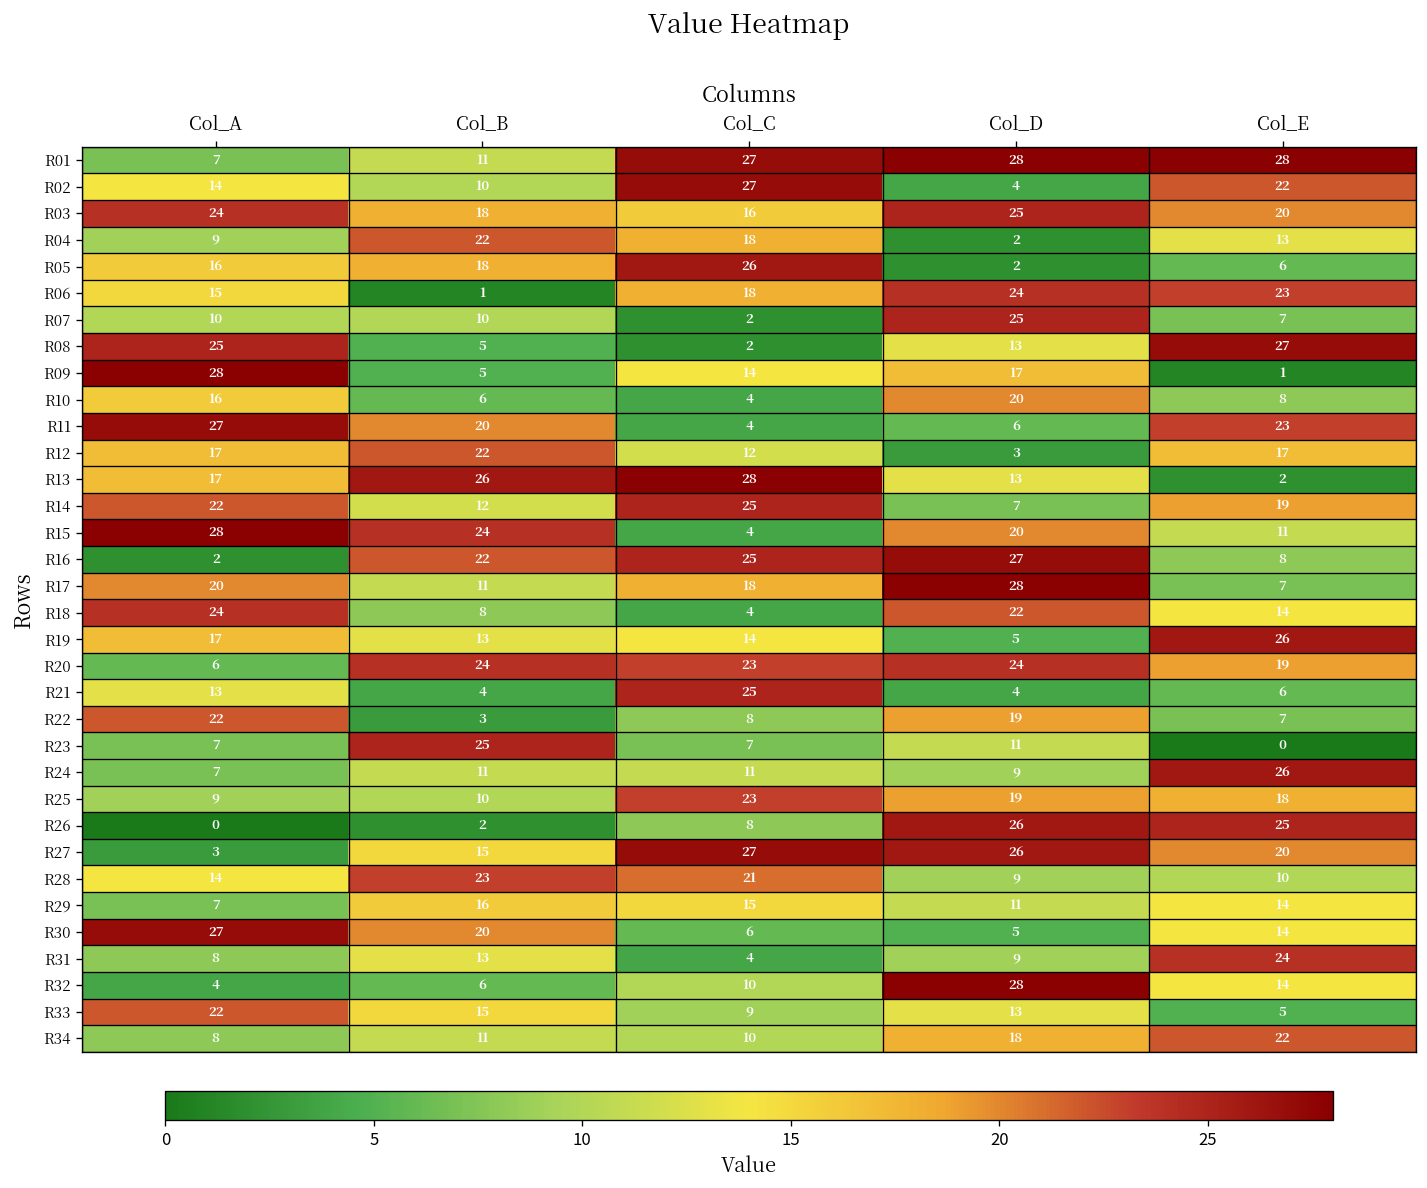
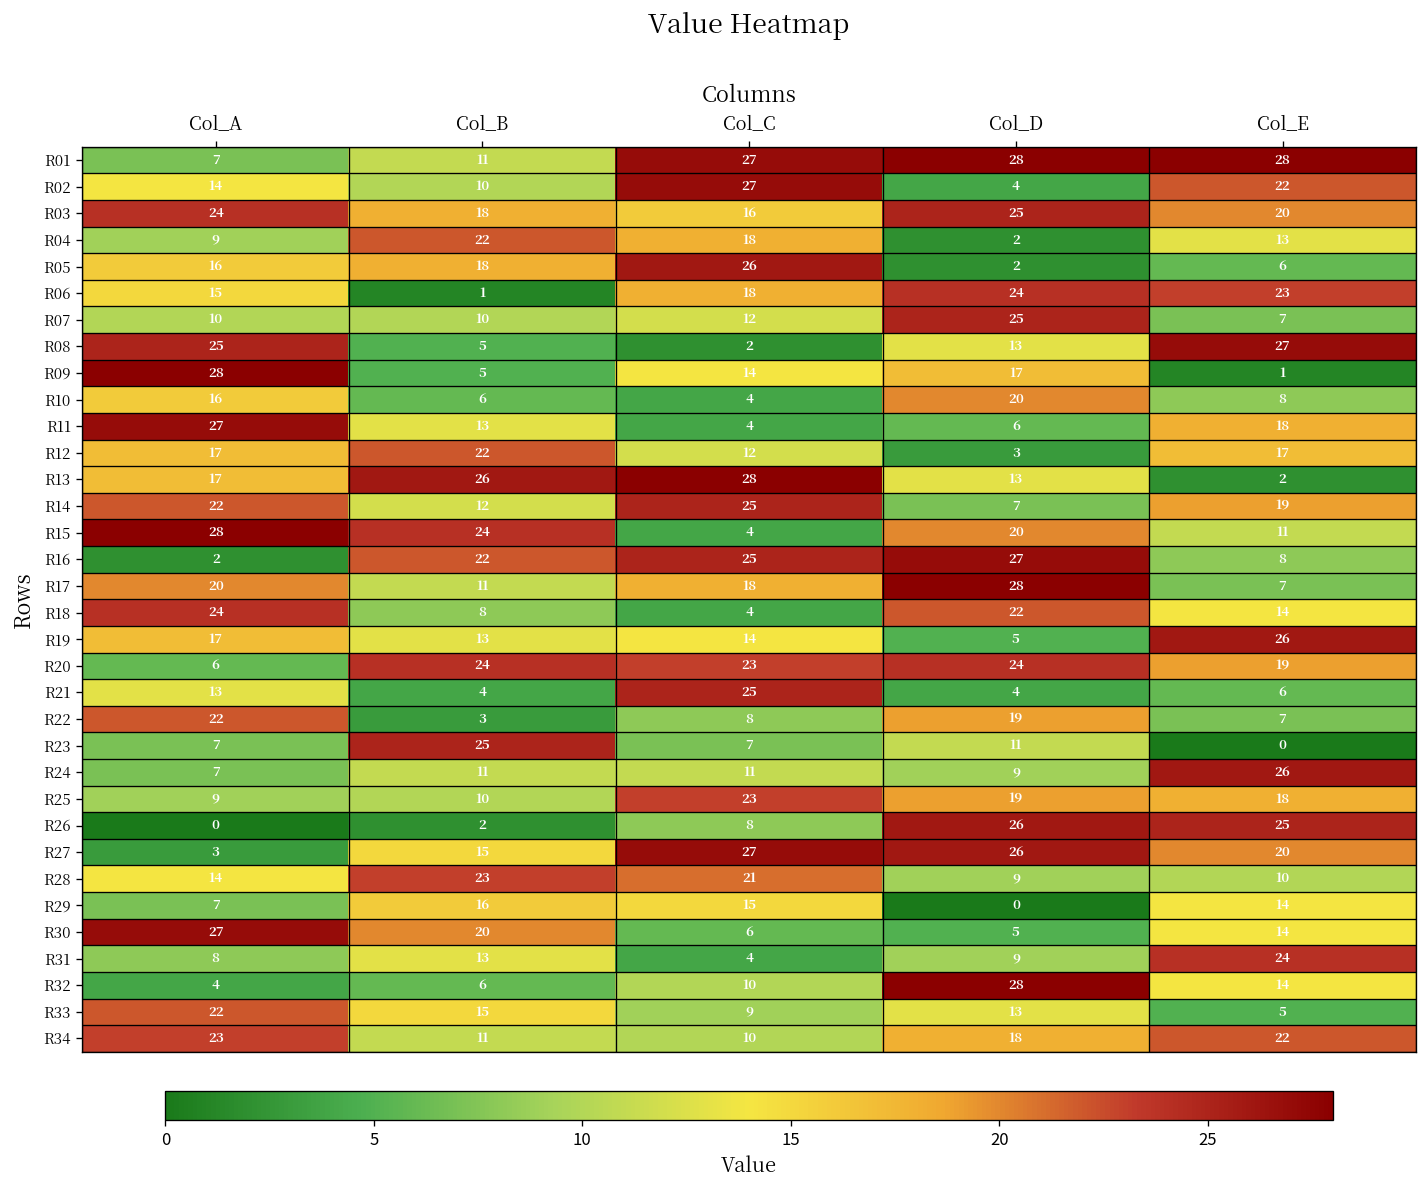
  {
    "R01": {
      "Col_A": 7,
      "Col_B": 11,
      "Col_C": 27,
      "Col_D": 28,
      "Col_E": 28
    },
    "R02": {
      "Col_A": 14,
      "Col_B": 10,
      "Col_C": 27,
      "Col_D": 4,
      "Col_E": 22
    },
    "R03": {
      "Col_A": 24,
      "Col_B": 18,
      "Col_C": 16,
      "Col_D": 25,
      "Col_E": 20
    },
    "R04": {
      "Col_A": 9,
      "Col_B": 22,
      "Col_C": 18,
      "Col_D": 2,
      "Col_E": 13
    },
    "R05": {
      "Col_A": 16,
      "Col_B": 18,
      "Col_C": 26,
      "Col_D": 2,
      "Col_E": 6
    },
    "R06": {
      "Col_A": 15,
      "Col_B": 1,
      "Col_C": 18,
      "Col_D": 24,
      "Col_E": 23
    },
    "R07": {
      "Col_A": 10,
      "Col_B": 10,
-     "Col_C": 2,
+     "Col_C": 12,
      "Col_D": 25,
      "Col_E": 7
    },
    "R08": {
      "Col_A": 25,
      "Col_B": 5,
      "Col_C": 2,
      "Col_D": 13,
      "Col_E": 27
    },
    "R09": {
      "Col_A": 28,
      "Col_B": 5,
      "Col_C": 14,
      "Col_D": 17,
      "Col_E": 1
    },
    "R10": {
      "Col_A": 16,
      "Col_B": 6,
      "Col_C": 4,
      "Col_D": 20,
      "Col_E": 8
    },
    "R11": {
      "Col_A": 27,
-     "Col_B": 20,
+     "Col_B": 13,
      "Col_C": 4,
      "Col_D": 6,
-     "Col_E": 23
+     "Col_E": 18
    },
    "R12": {
      "Col_A": 17,
      "Col_B": 22,
      "Col_C": 12,
      "Col_D": 3,
      "Col_E": 17
    },
    "R13": {
      "Col_A": 17,
      "Col_B": 26,
      "Col_C": 28,
      "Col_D": 13,
      "Col_E": 2
    },
    "R14": {
      "Col_A": 22,
      "Col_B": 12,
      "Col_C": 25,
      "Col_D": 7,
      "Col_E": 19
    },
    "R15": {
      "Col_A": 28,
      "Col_B": 24,
      "Col_C": 4,
      "Col_D": 20,
      "Col_E": 11
    },
    "R16": {
      "Col_A": 2,
      "Col_B": 22,
      "Col_C": 25,
      "Col_D": 27,
      "Col_E": 8
    },
    "R17": {
      "Col_A": 20,
      "Col_B": 11,
      "Col_C": 18,
      "Col_D": 28,
      "Col_E": 7
    },
    "R18": {
      "Col_A": 24,
      "Col_B": 8,
      "Col_C": 4,
      "Col_D": 22,
      "Col_E": 14
    },
    "R19": {
      "Col_A": 17,
      "Col_B": 13,
      "Col_C": 14,
      "Col_D": 5,
      "Col_E": 26
    },
    "R20": {
      "Col_A": 6,
      "Col_B": 24,
      "Col_C": 23,
      "Col_D": 24,
      "Col_E": 19
    },
    "R21": {
      "Col_A": 13,
      "Col_B": 4,
      "Col_C": 25,
      "Col_D": 4,
      "Col_E": 6
    },
    "R22": {
      "Col_A": 22,
      "Col_B": 3,
      "Col_C": 8,
      "Col_D": 19,
      "Col_E": 7
    },
    "R23": {
      "Col_A": 7,
      "Col_B": 25,
      "Col_C": 7,
      "Col_D": 11,
      "Col_E": 0
    },
    "R24": {
      "Col_A": 7,
      "Col_B": 11,
      "Col_C": 11,
      "Col_D": 9,
      "Col_E": 26
    },
    "R25": {
      "Col_A": 9,
      "Col_B": 10,
      "Col_C": 23,
      "Col_D": 19,
      "Col_E": 18
    },
    "R26": {
      "Col_A": 0,
      "Col_B": 2,
      "Col_C": 8,
      "Col_D": 26,
      "Col_E": 25
    },
    "R27": {
      "Col_A": 3,
      "Col_B": 15,
      "Col_C": 27,
      "Col_D": 26,
      "Col_E": 20
    },
    "R28": {
      "Col_A": 14,
      "Col_B": 23,
      "Col_C": 21,
      "Col_D": 9,
      "Col_E": 10
    },
    "R29": {
      "Col_A": 7,
      "Col_B": 16,
      "Col_C": 15,
-     "Col_D": 11,
+     "Col_D": 0,
      "Col_E": 14
    },
    "R30": {
      "Col_A": 27,
      "Col_B": 20,
      "Col_C": 6,
      "Col_D": 5,
      "Col_E": 14
    },
    "R31": {
      "Col_A": 8,
      "Col_B": 13,
      "Col_C": 4,
      "Col_D": 9,
      "Col_E": 24
    },
    "R32": {
      "Col_A": 4,
      "Col_B": 6,
      "Col_C": 10,
      "Col_D": 28,
      "Col_E": 14
    },
    "R33": {
      "Col_A": 22,
      "Col_B": 15,
      "Col_C": 9,
      "Col_D": 13,
      "Col_E": 5
    },
    "R34": {
-     "Col_A": 8,
+     "Col_A": 23,
      "Col_B": 11,
      "Col_C": 10,
      "Col_D": 18,
      "Col_E": 22
    }
  }
